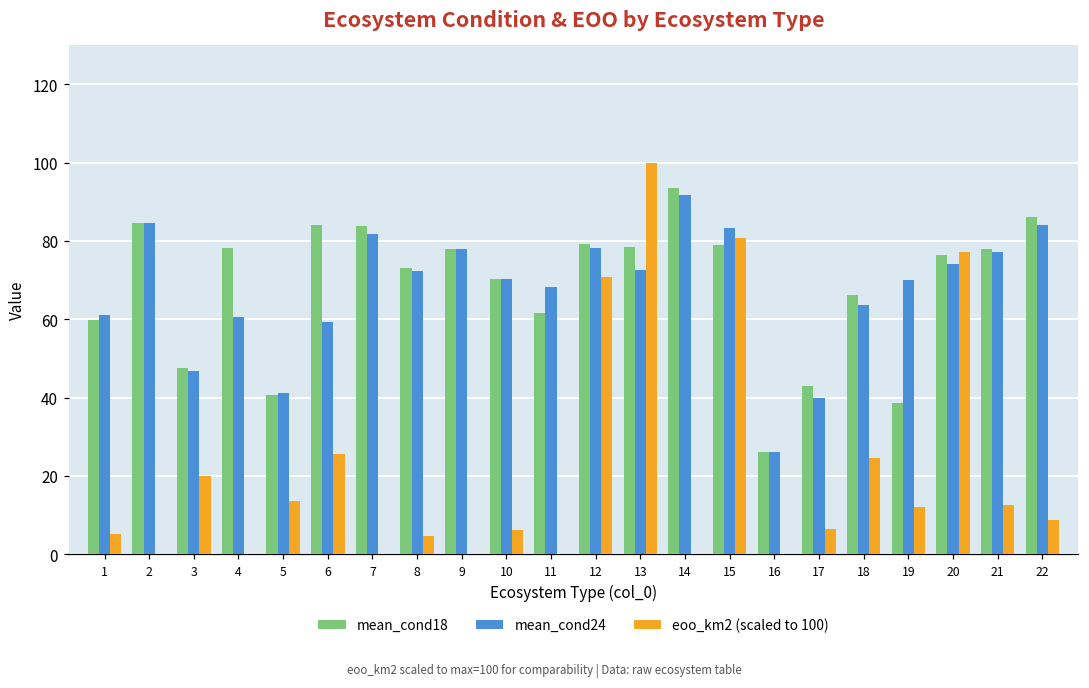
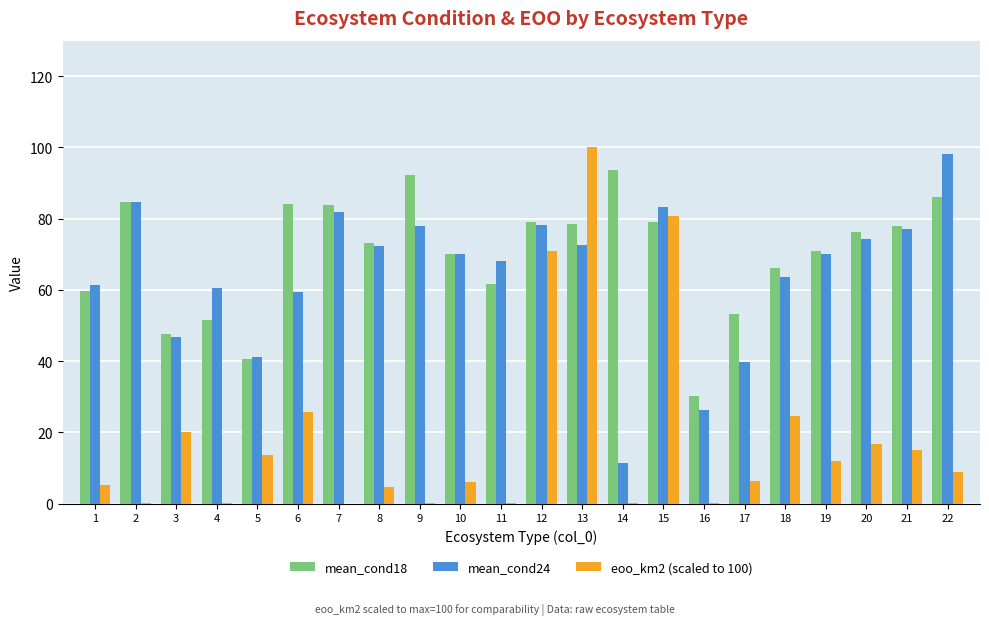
  {
    "mean_cond18": {
      "1": 60,
      "2": 85,
      "3": 48,
-     "4": 78,
+     "4": 52,
      "5": 41,
      "6": 84,
      "7": 84,
      "8": 73,
-     "9": 78,
+     "9": 92,
      "10": 70,
      "11": 62,
      "12": 79,
      "13": 78,
      "14": 94,
      "15": 79,
-     "16": 26,
-     "17": 43,
+     "16": 30,
+     "17": 53,
      "18": 66,
-     "19": 39,
+     "19": 71,
      "20": 76,
      "21": 78,
      "22": 86
    },
    "mean_cond24": {
      "1": 61,
      "2": 85,
      "3": 47,
      "4": 61,
      "5": 41,
      "6": 59,
      "7": 82,
      "8": 72,
      "9": 78,
      "10": 70,
      "11": 68,
      "12": 78,
      "13": 73,
-     "14": 92,
+     "14": 12,
      "15": 83,
      "16": 26,
      "17": 40,
      "18": 64,
      "19": 70,
      "20": 74,
      "21": 77,
-     "22": 84
+     "22": 98
    },
    "eoo_km2 (scaled to 100)": {
      "1": 5,
      "3": 20,
      "5": 14,
      "6": 26,
      "8": 5,
      "10": 6,
      "12": 71,
      "13": 100,
      "15": 81,
      "17": 6,
      "18": 25,
      "19": 12,
-     "20": 77,
-     "21": 13,
+     "20": 17,
+     "21": 15,
      "22": 9
    }
  }
